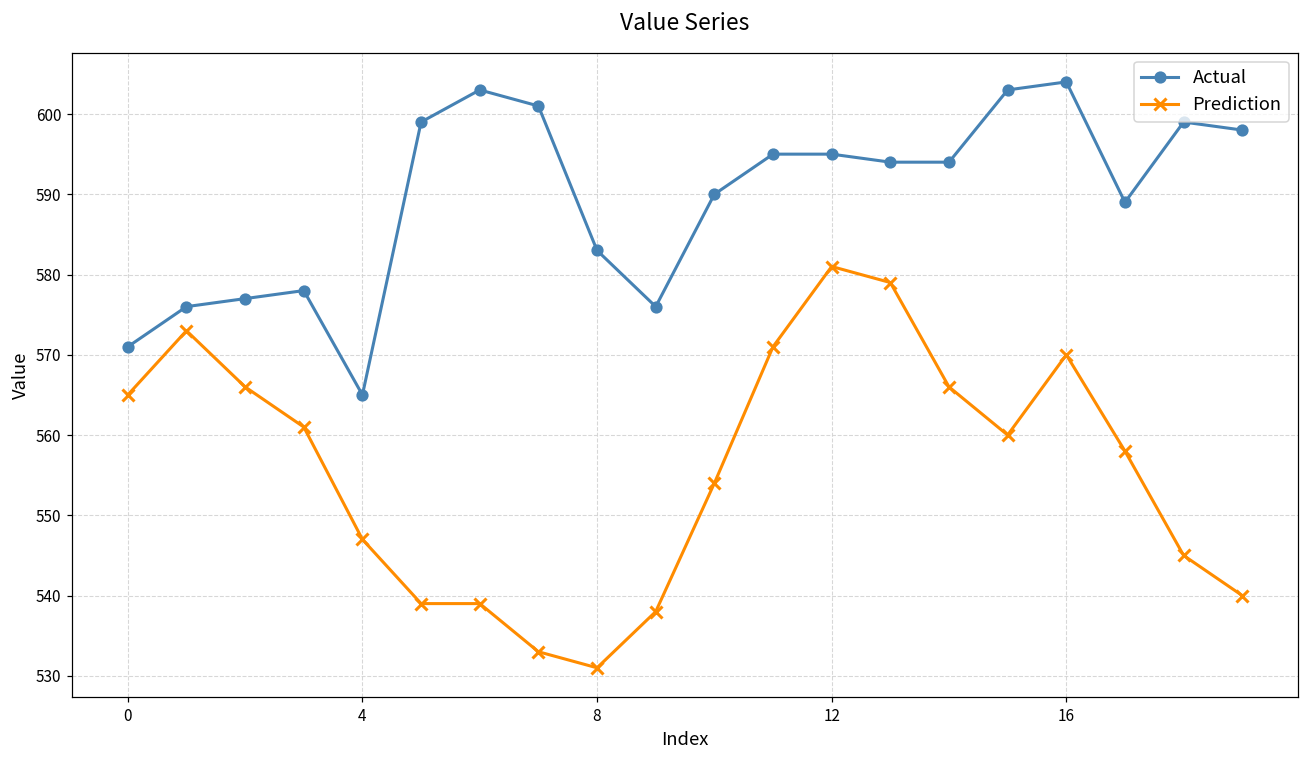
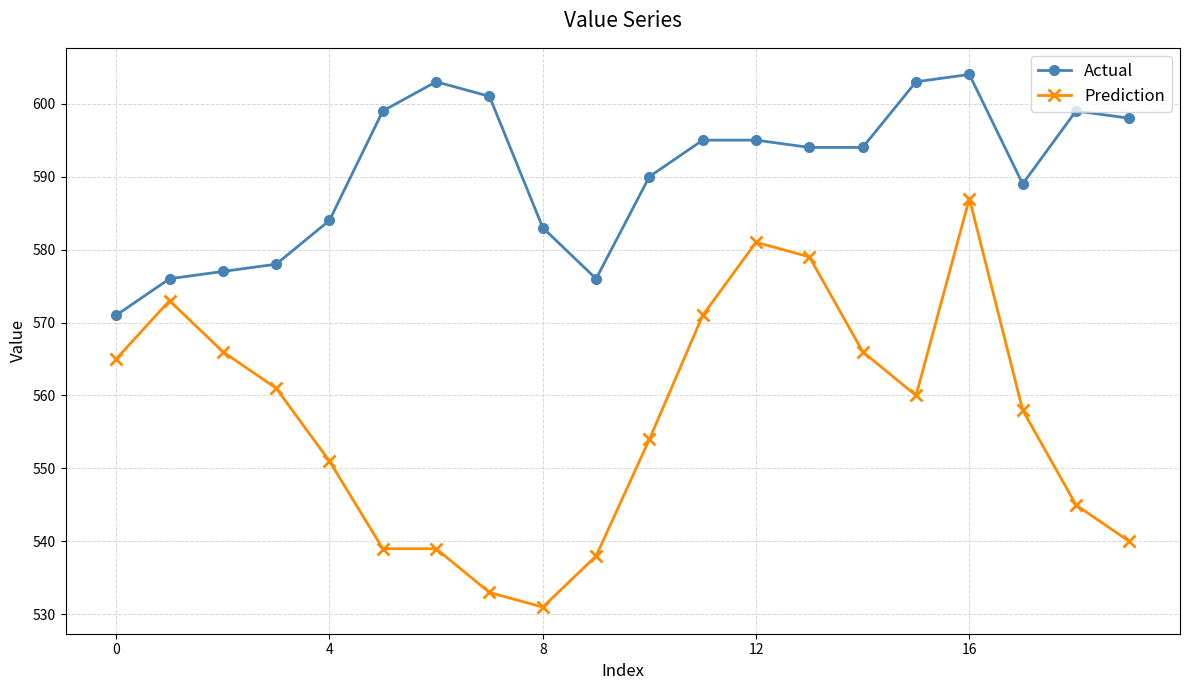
  {
    "Actual": {
      "0": 571,
-     "4": 565,
+     "4": 584,
      "8": 583,
      "12": 595,
      "16": 604
    },
    "Prediction": {
      "0": 565,
-     "4": 547,
+     "4": 551,
      "8": 531,
      "12": 581,
-     "16": 570
+     "16": 587
    }
  }
